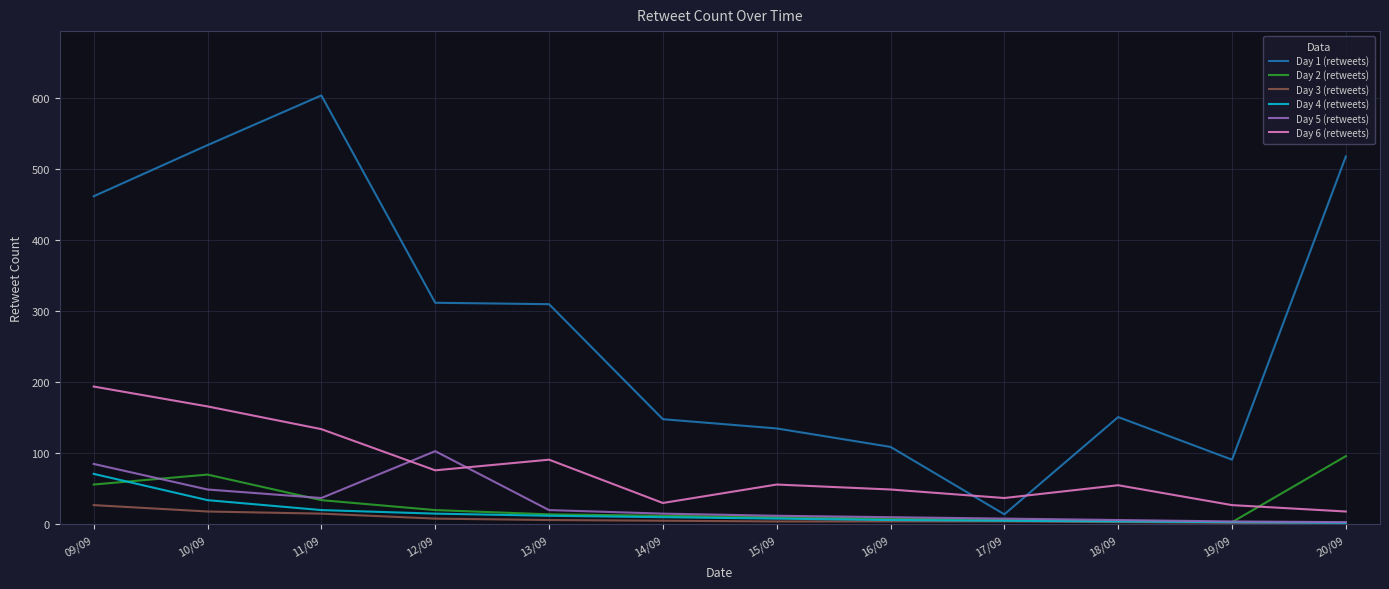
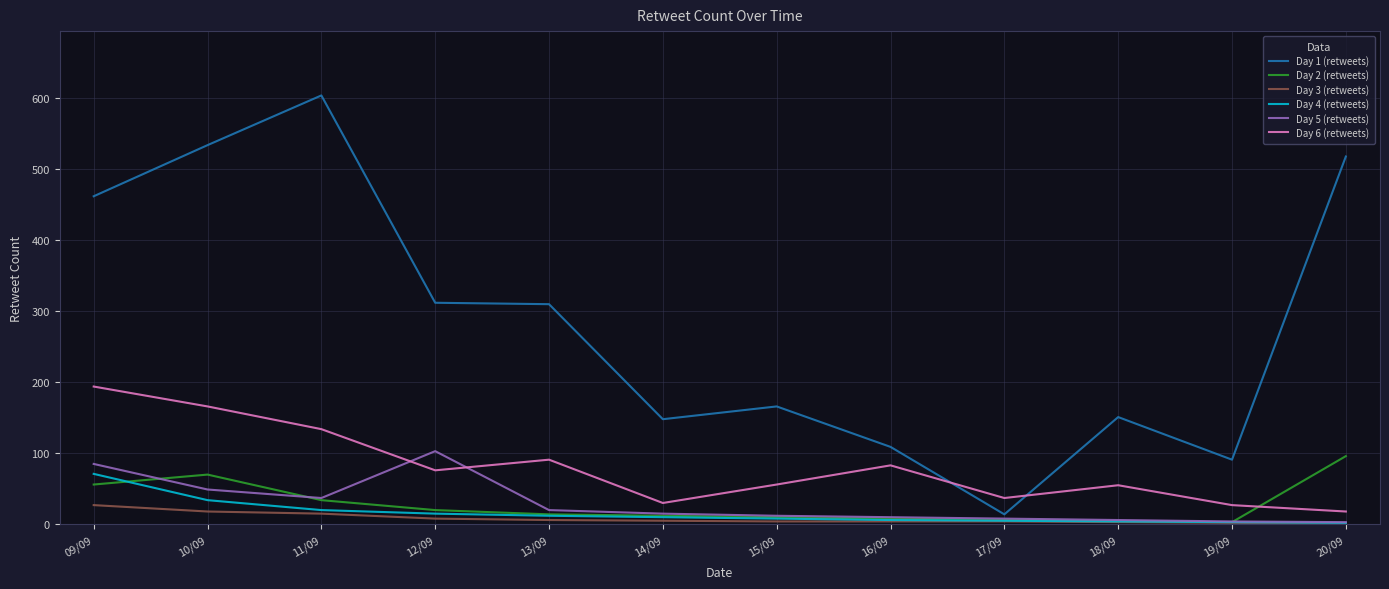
  {
    "Day 1 (retweets)": {
      "09/09": 460,
      "10/09": 530,
      "11/09": 600,
      "12/09": 310,
      "13/09": 310,
      "14/09": 150,
-     "15/09": 140,
+     "15/09": 170,
      "16/09": 110,
      "17/09": 10,
      "18/09": 150,
      "19/09": 90,
      "20/09": 520
    },
    "Day 2 (retweets)": {
      "09/09": 60,
      "10/09": 70,
      "12/09": 20,
      "20/09": 100
    },
    "Day 3 (retweets)": {
      "09/09": 30,
      "10/09": 20,
      "11/09": 20,
      "12/09": 10,
      "13/09": 10,
      "14/09": 10,
      "15/09": 0
    },
    "Day 4 (retweets)": {
      "09/09": 70,
      "10/09": 30,
      "11/09": 20,
      "12/09": 20
    },
    "Day 5 (retweets)": {
      "09/09": 90,
      "10/09": 50,
      "12/09": 100,
      "13/09": 20
    },
    "Day 6 (retweets)": {
      "09/09": 190,
      "10/09": 170,
      "11/09": 130,
      "12/09": 80,
      "13/09": 90,
      "14/09": 30,
      "15/09": 60,
-     "16/09": 50,
+     "16/09": 80,
      "17/09": 40,
      "18/09": 60,
      "19/09": 30,
      "20/09": 20
    }
  }
